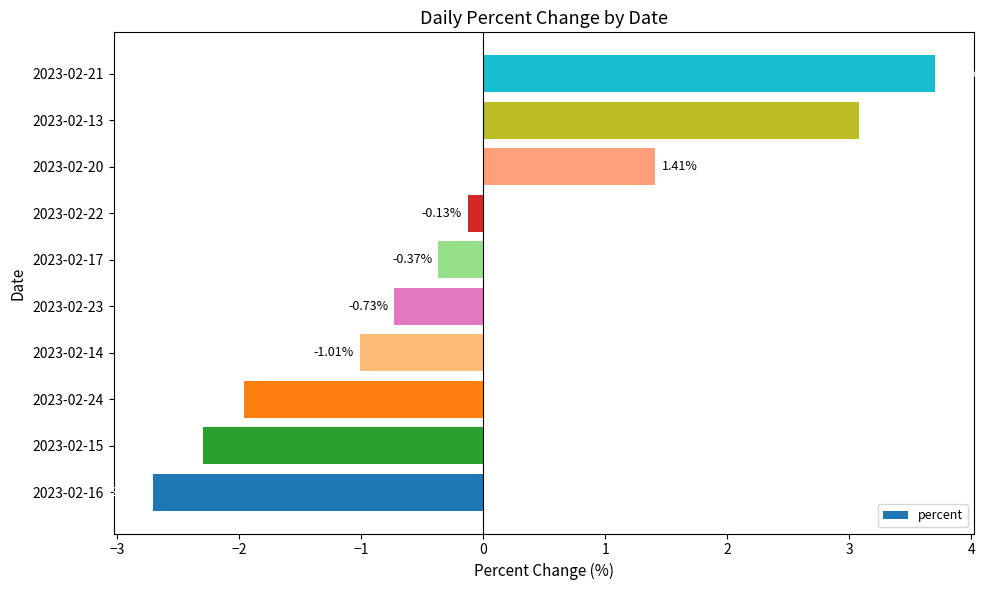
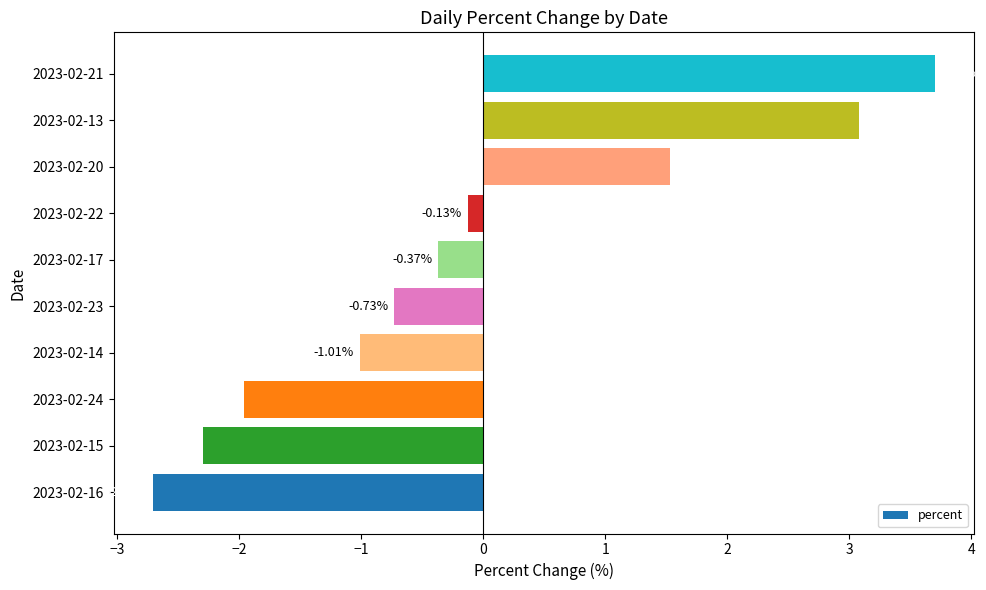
  {
    "2023-02-21": 3.70,
    "2023-02-13": 3.08,
-   "2023-02-20": 1.41,
+   "2023-02-20": 1.53,
    "2023-02-24": -1.96,
    "2023-02-15": -2.30,
    "2023-02-16": -2.71
  }
